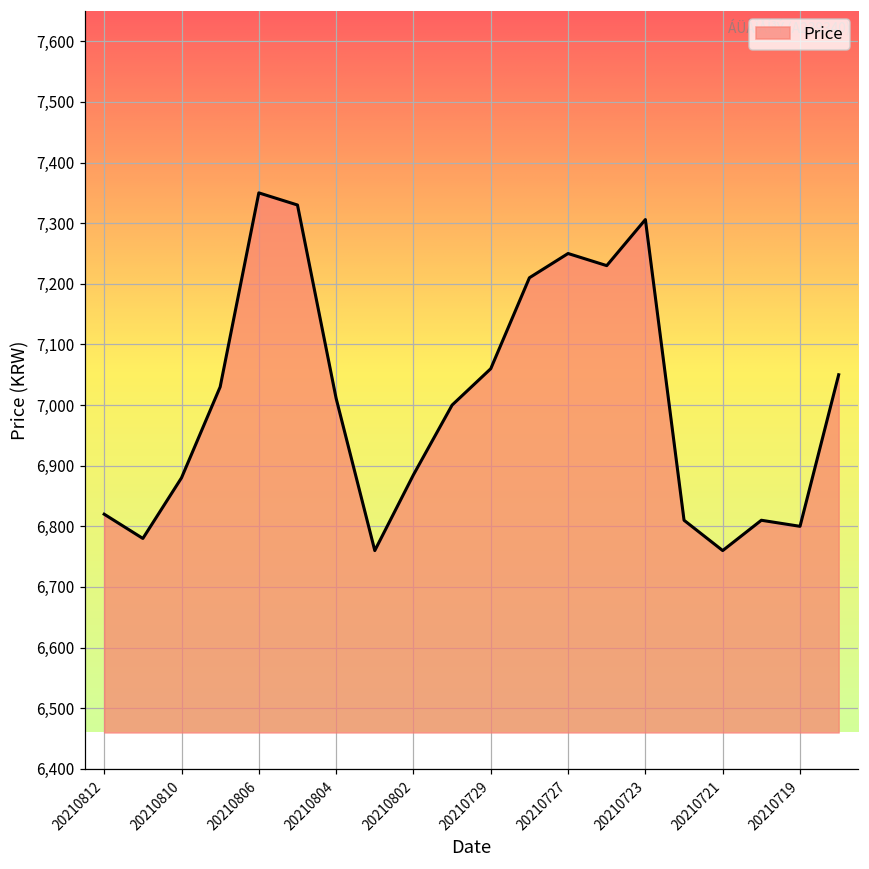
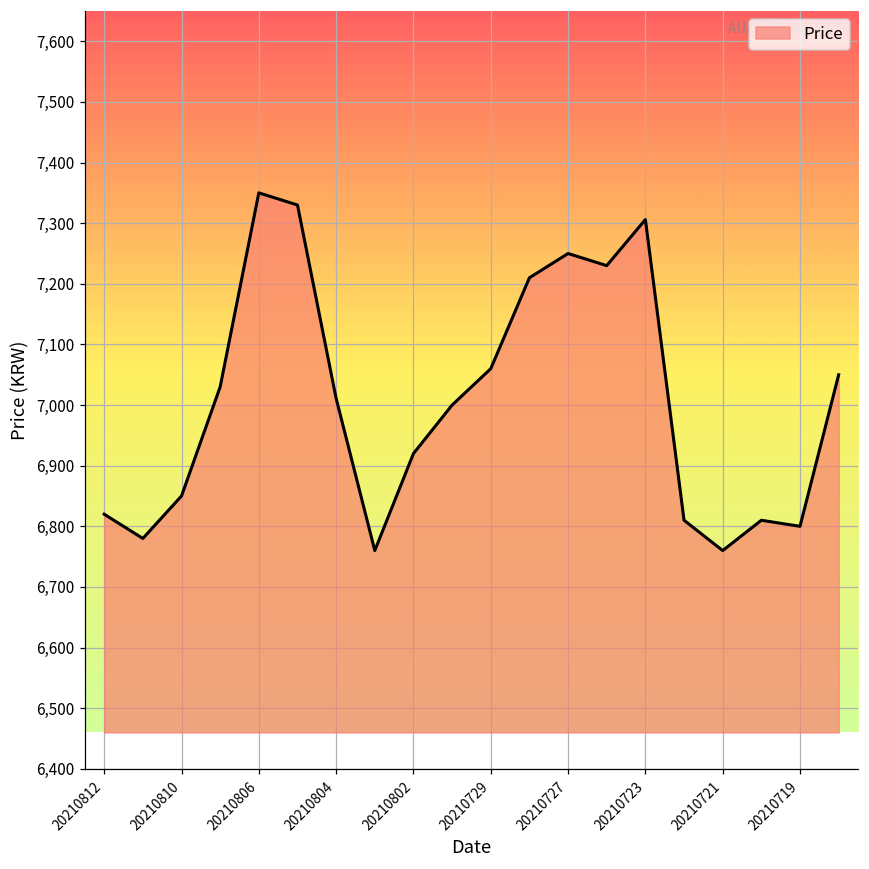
  {
    "20210812": "6,820",
-   "20210810": "6,880",
+   "20210810": "6,850",
    "20210806": "7,350",
    "20210804": "7,010",
-   "20210802": "6,890",
+   "20210802": "6,920",
    "20210729": "7,060",
    "20210727": "7,250",
    "20210723": "7,310",
    "20210721": "6,760",
    "20210719": "6,800"
  }
